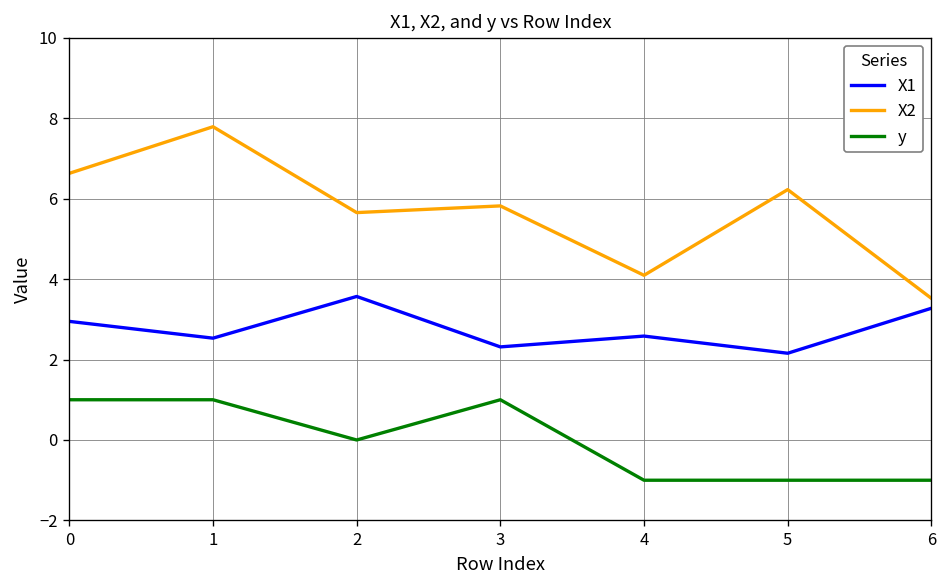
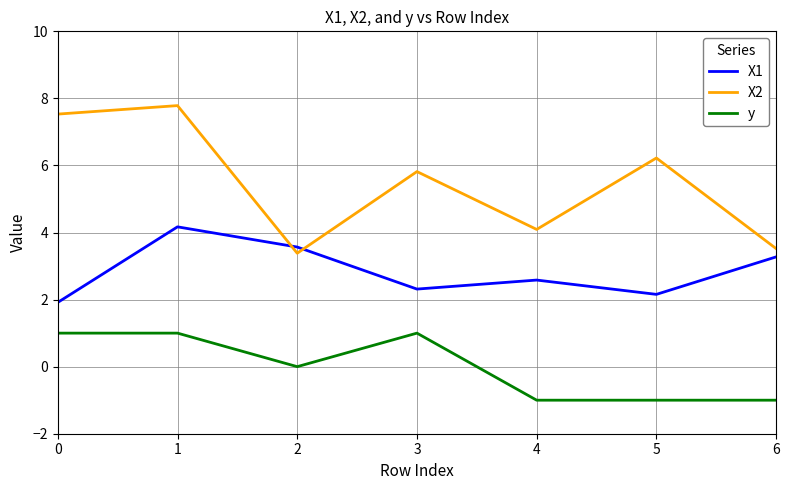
  {
    "X1": {
-     "0": 2.9,
-     "1": 2.5,
+     "0": 1.9,
+     "1": 4.2,
      "2": 3.6,
      "3": 2.3,
      "4": 2.6,
      "5": 2.2,
      "6": 3.3
    },
    "X2": {
-     "0": 6.6,
+     "0": 7.5,
      "1": 7.8,
-     "2": 5.7,
+     "2": 3.4,
      "3": 5.8,
      "4": 4.1,
      "5": 6.2,
      "6": 3.5
    },
    "y": {
      "0": 1.0,
      "1": 1.0,
      "2": 0.0,
      "3": 1.0,
      "4": -1.0,
      "5": -1.0,
      "6": -1.0
    }
  }
